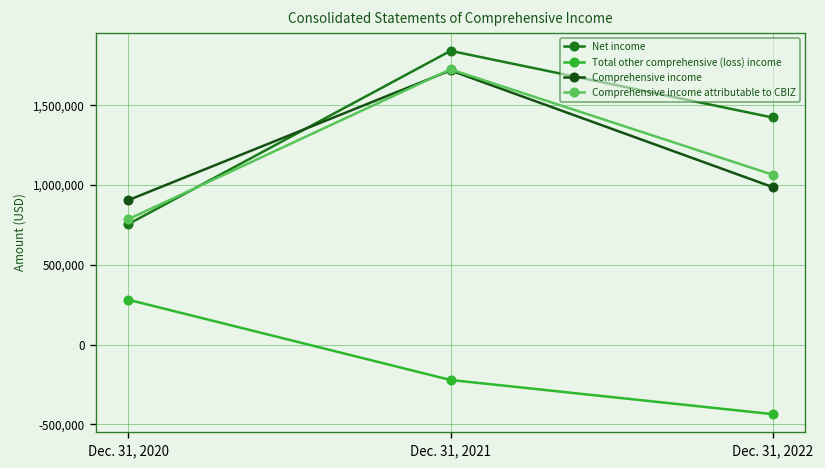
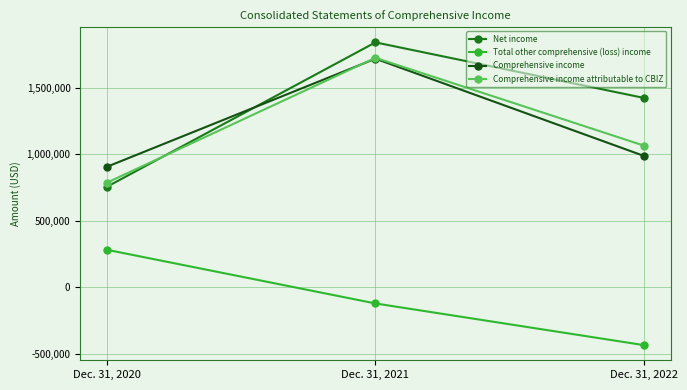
  {
    "Total other comprehensive (loss) income": {
      "Dec. 31, 2020": "280,000",
-     "Dec. 31, 2021": "-220,000",
+     "Dec. 31, 2021": "-120,000",
      "Dec. 31, 2022": "-440,000"
    },
    "Comprehensive income attributable to CBIZ": {
      "Dec. 31, 2020": "790,000",
      "Dec. 31, 2022": "1,070,000"
    }
  }
